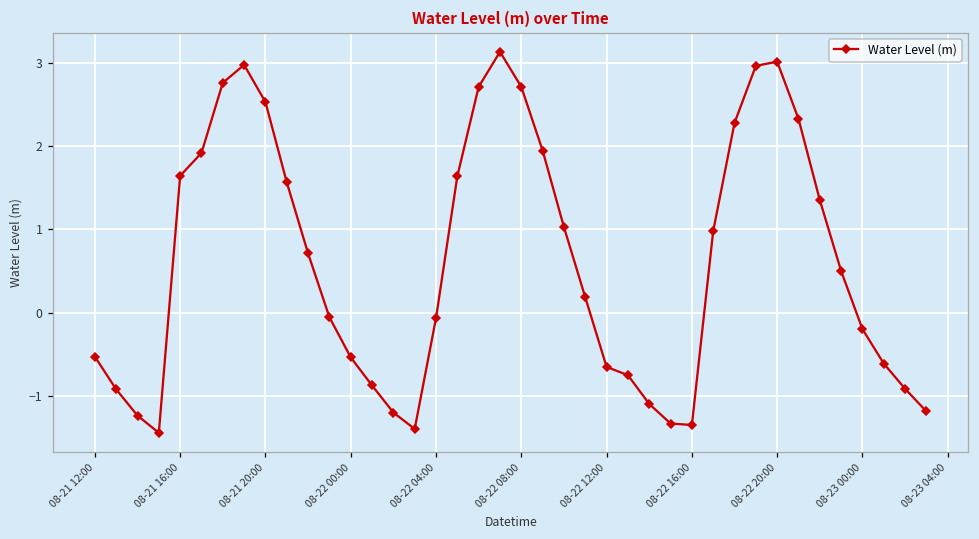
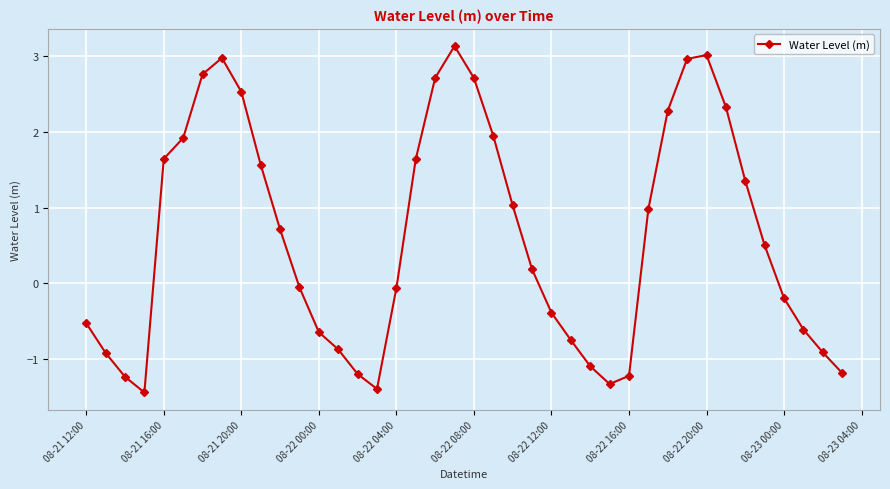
  {
    "08-21 12:00": -0.5,
    "08-21 16:00": 1.6,
    "08-21 20:00": 2.5,
-   "08-22 00:00": -0.5,
+   "08-22 00:00": -0.6,
    "08-22 04:00": -0.1,
    "08-22 08:00": 2.7,
-   "08-22 12:00": -0.7,
-   "08-22 16:00": -1.3,
+   "08-22 12:00": -0.4,
+   "08-22 16:00": -1.2,
    "08-22 20:00": 3.0,
    "08-23 00:00": -0.2
  }
